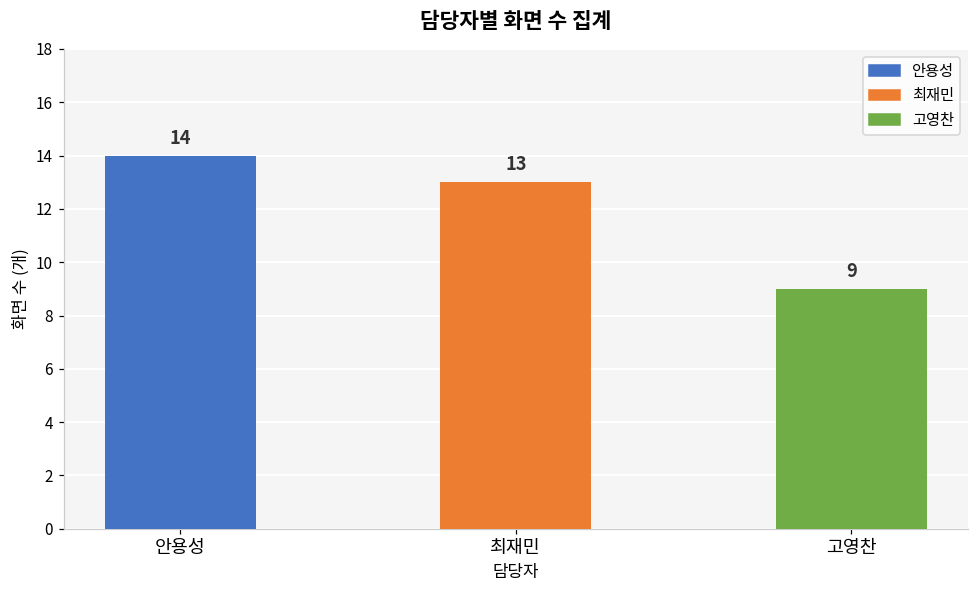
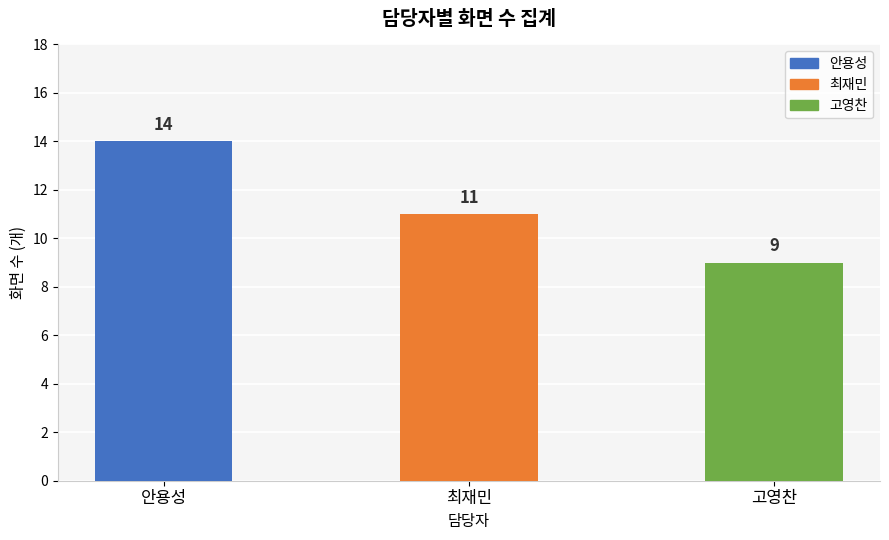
  {
    "안용성": 14,
-   "최재민": 13,
+   "최재민": 11,
    "고영찬": 9
  }
